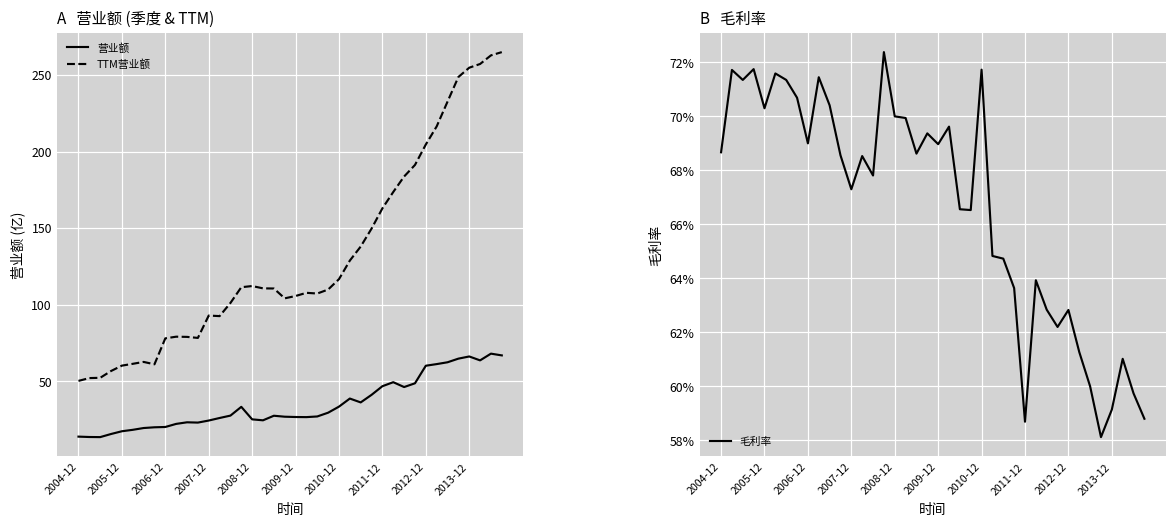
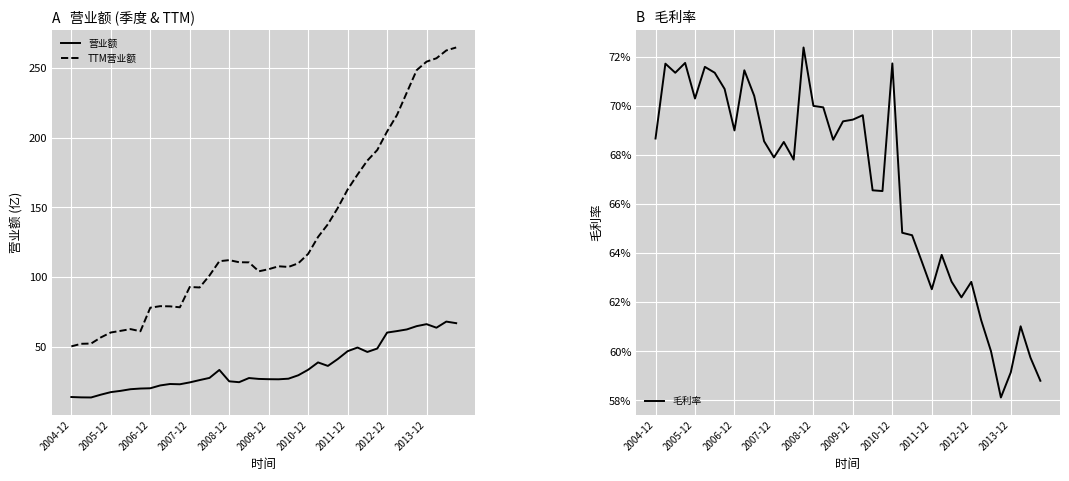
  {
    "B 毛利率": {
      "2004-12": "68.7%",
      "2005-12": "70.3%",
      "2006-12": "69.0%",
-     "2007-12": "67.3%",
+     "2007-12": "67.9%",
      "2008-12": "70.0%",
-     "2009-12": "69.0%",
+     "2009-12": "69.4%",
      "2010-12": "71.7%",
-     "2011-12": "58.7%",
+     "2011-12": "62.5%",
      "2012-12": "62.8%",
      "2013-12": "59.1%"
    }
  }
